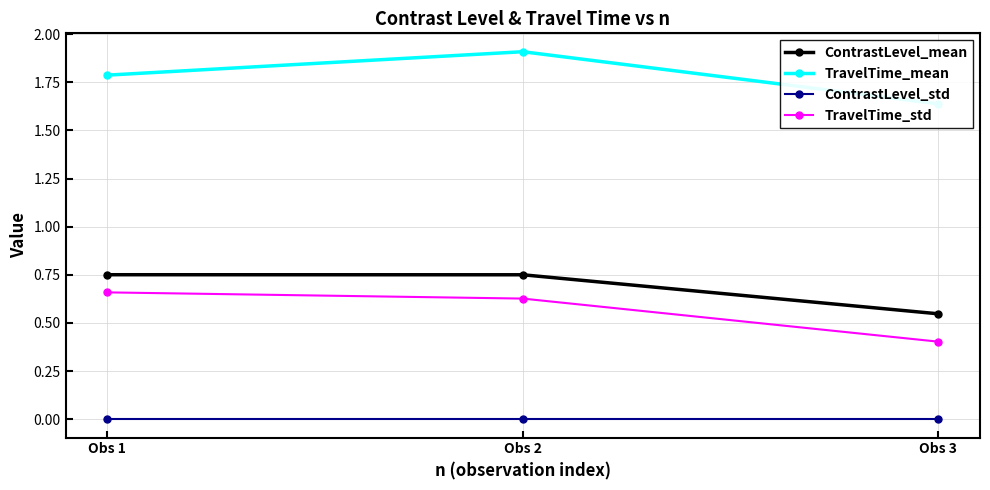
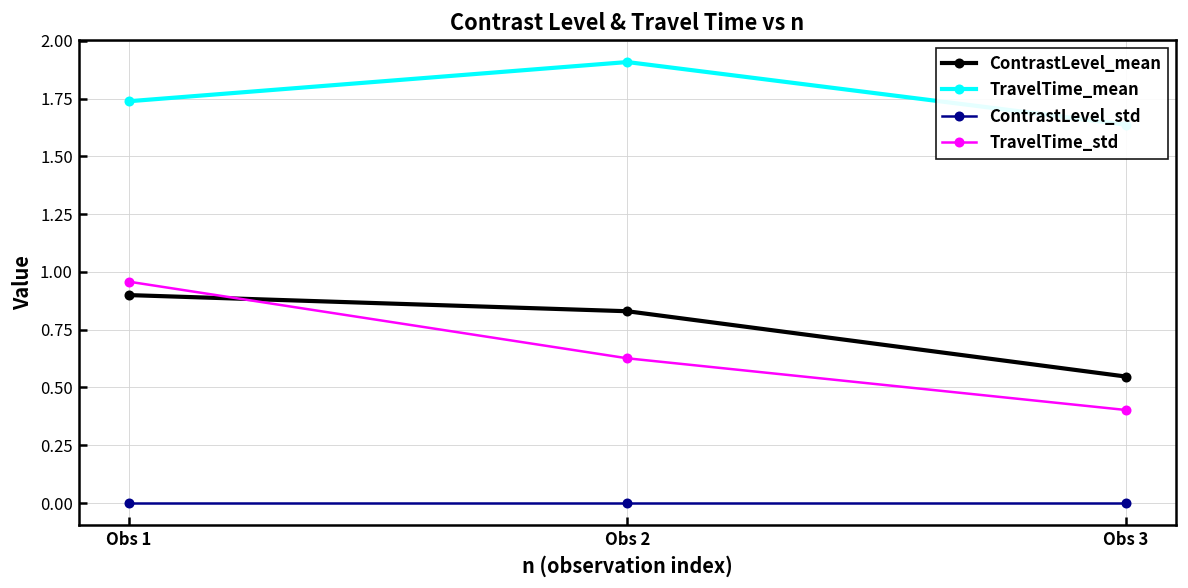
  {
    "ContrastLevel_mean": {
-     "Obs 1": 0.75,
-     "Obs 2": 0.75,
+     "Obs 1": 0.90,
+     "Obs 2": 0.83,
      "Obs 3": 0.55
    },
    "TravelTime_mean": {
-     "Obs 1": 1.79,
+     "Obs 1": 1.74,
      "Obs 2": 1.91
    },
    "ContrastLevel_std": {
      "Obs 1": 0.00,
      "Obs 2": 0.00,
      "Obs 3": 0.00
    },
    "TravelTime_std": {
-     "Obs 1": 0.66,
+     "Obs 1": 0.96,
      "Obs 2": 0.63,
      "Obs 3": 0.40
    }
  }
